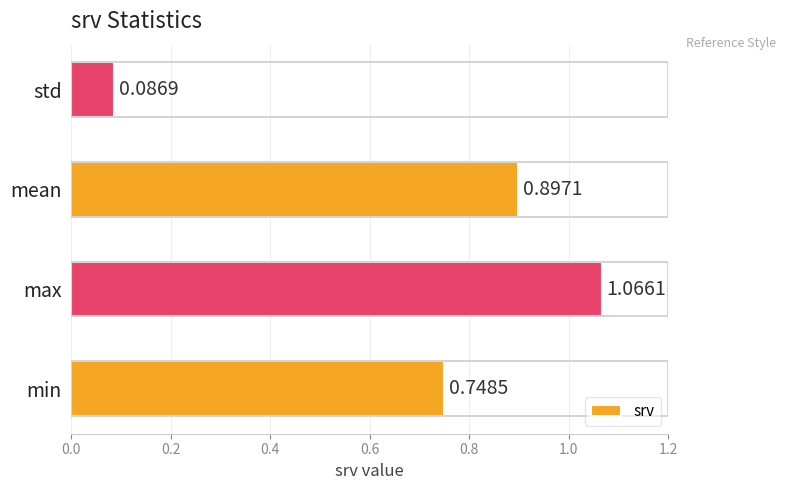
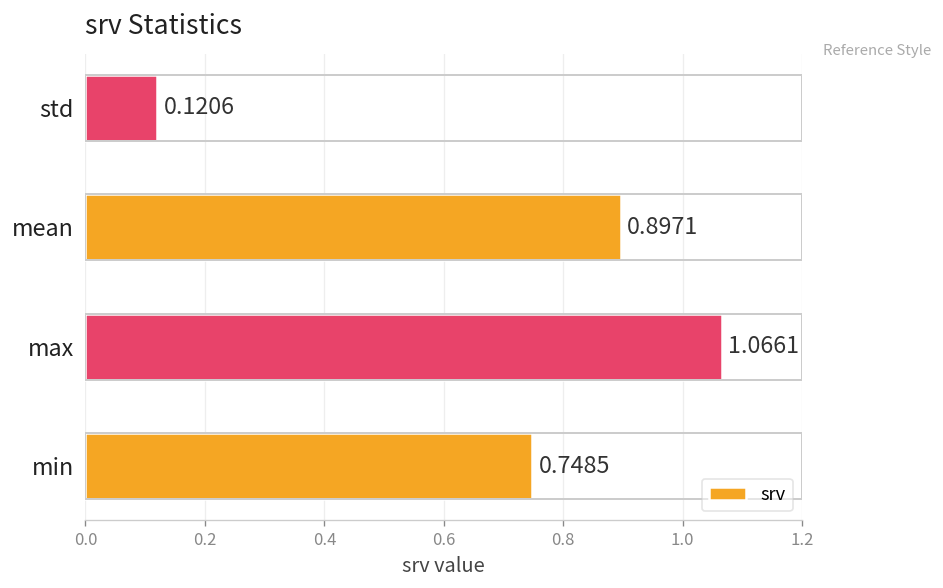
  {
-   "std": 0.0869,
+   "std": 0.1206,
    "mean": 0.8971,
    "max": 1.0661,
    "min": 0.7485
  }
